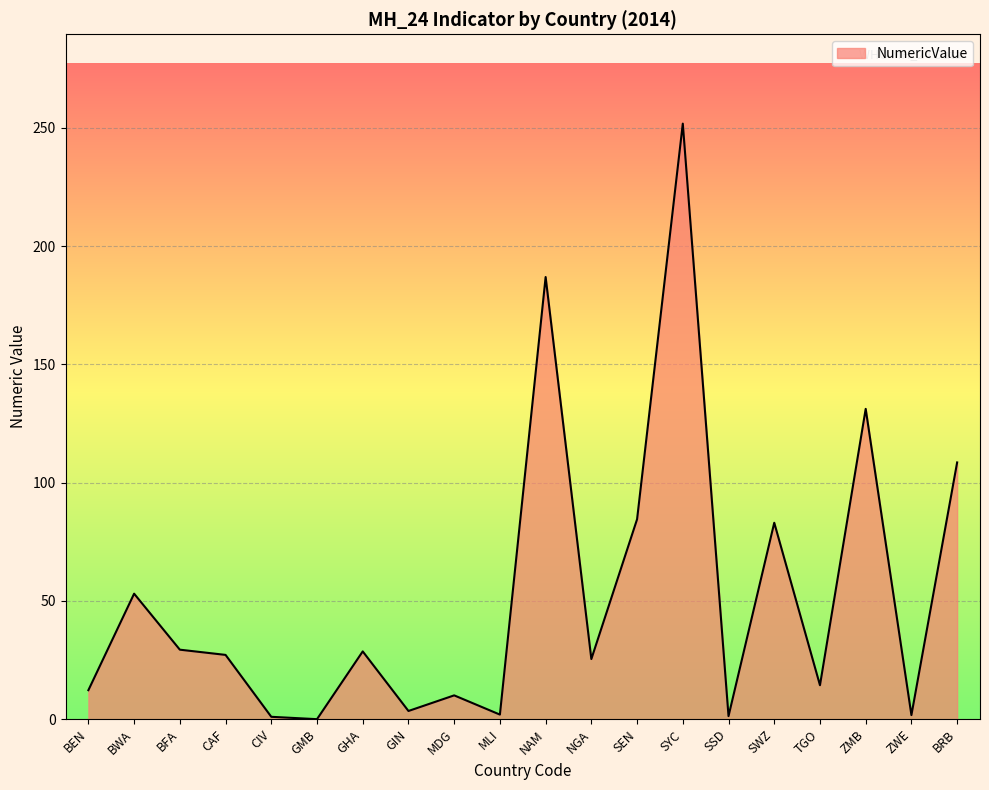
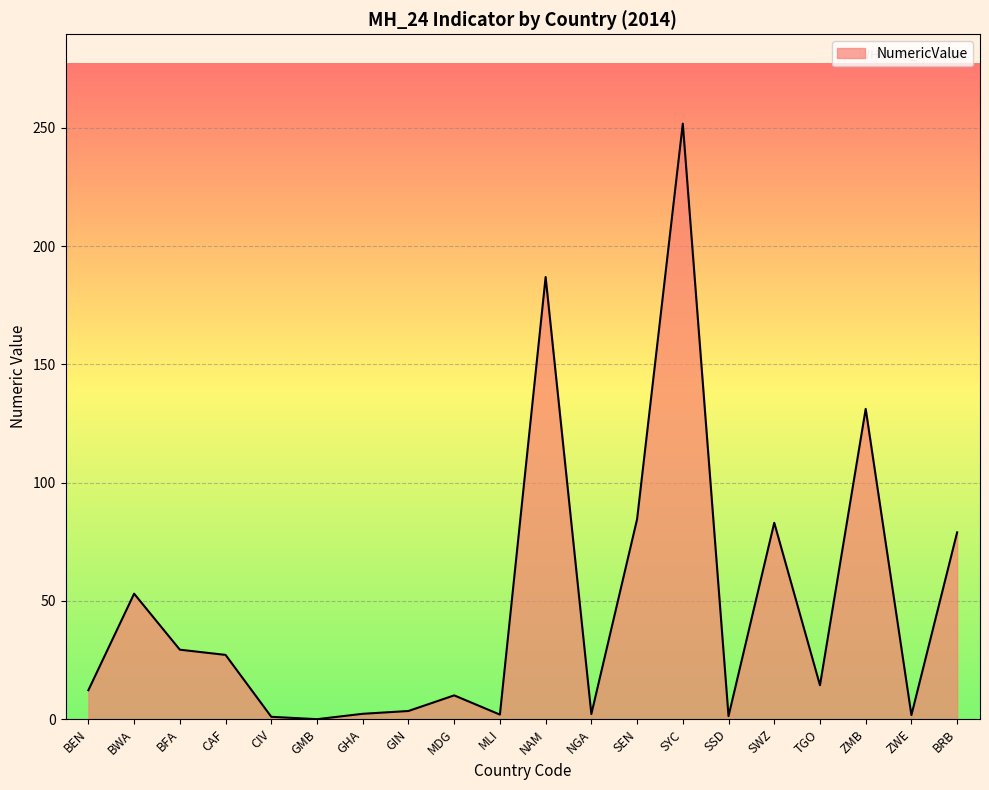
  {
    "BEN": 12,
    "BWA": 53,
    "BFA": 29,
    "CAF": 27,
    "CIV": 1,
    "GMB": 0,
-   "GHA": 29,
+   "GHA": 2,
    "GIN": 3,
    "MDG": 10,
    "MLI": 2,
    "NAM": 187,
-   "NGA": 25,
+   "NGA": 2,
    "SEN": 85,
    "SYC": 252,
    "SSD": 1,
    "SWZ": 83,
    "TGO": 14,
    "ZMB": 131,
    "ZWE": 2,
-   "BRB": 109
+   "BRB": 79
  }
